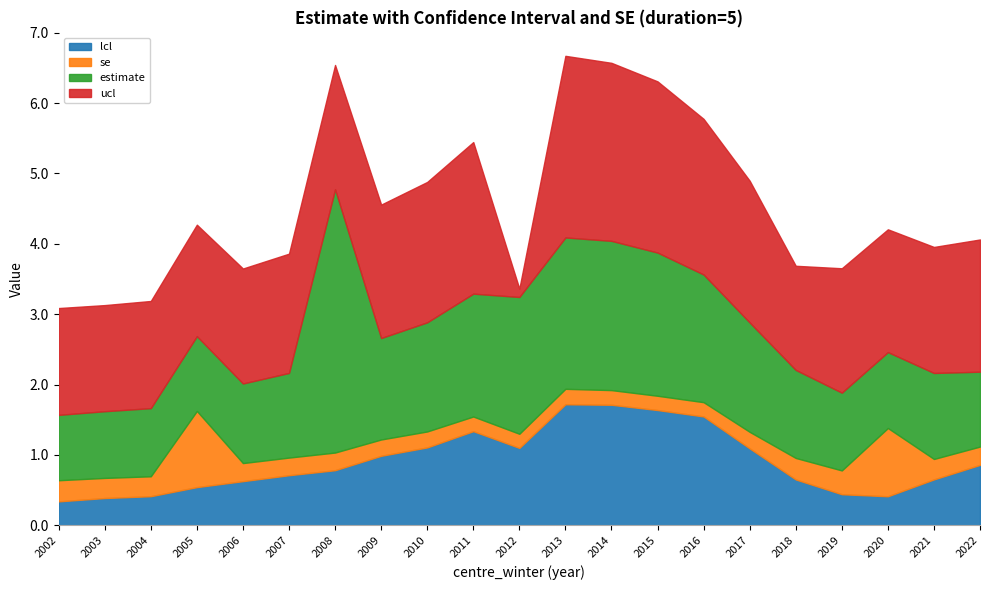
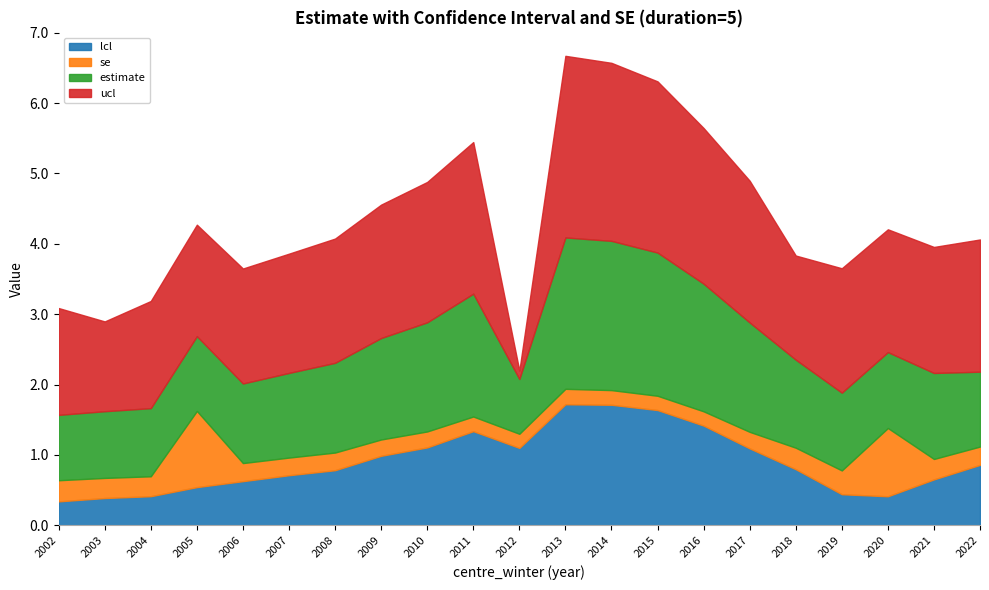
  {
    "lcl": {
      "2002": 0.3,
      "2003": 0.4,
      "2004": 0.4,
      "2005": 0.5,
      "2006": 0.6,
      "2007": 0.7,
      "2008": 0.8,
      "2009": 1.0,
      "2010": 1.1,
      "2011": 1.3,
      "2012": 1.1,
      "2013": 1.7,
      "2014": 1.7,
      "2015": 1.6,
-     "2016": 1.5,
+     "2016": 1.4,
      "2017": 1.1,
-     "2018": 0.7,
+     "2018": 0.8,
      "2019": 0.4,
      "2020": 0.4,
      "2021": 0.7,
      "2022": 0.9
    },
    "se": {
      "2002": 0.3,
      "2003": 0.3,
      "2004": 0.3,
      "2005": 1.1,
      "2006": 0.3,
      "2007": 0.3,
      "2008": 0.3,
      "2009": 0.2,
      "2010": 0.2,
      "2011": 0.2,
      "2012": 0.2,
      "2013": 0.2,
      "2014": 0.2,
      "2015": 0.2,
      "2016": 0.2,
      "2017": 0.2,
      "2018": 0.3,
      "2019": 0.3,
      "2020": 1.0,
      "2021": 0.3,
      "2022": 0.3
    },
    "estimate": {
      "2002": 0.9,
      "2003": 0.9,
      "2004": 1.0,
      "2005": 1.1,
      "2006": 1.1,
      "2007": 1.2,
-     "2008": 3.7,
+     "2008": 1.3,
      "2009": 1.4,
      "2010": 1.6,
      "2011": 1.7,
-     "2012": 1.9,
+     "2012": 0.8,
      "2013": 2.2,
      "2014": 2.1,
      "2015": 2.0,
      "2016": 1.8,
      "2017": 1.6,
      "2018": 1.3,
      "2019": 1.1,
      "2020": 1.1,
      "2021": 1.2,
      "2022": 1.1
    },
    "ucl": {
      "2002": 1.5,
-     "2003": 1.5,
+     "2003": 1.3,
      "2004": 1.5,
      "2005": 1.6,
      "2006": 1.6,
      "2007": 1.7,
      "2008": 1.8,
      "2009": 1.9,
      "2010": 2.0,
      "2011": 2.2,
      "2012": 0.1,
      "2013": 2.6,
      "2014": 2.5,
      "2015": 2.4,
      "2016": 2.2,
      "2017": 2.0,
      "2018": 1.5,
      "2019": 1.8,
      "2020": 1.7,
      "2021": 1.8,
      "2022": 1.9
    }
  }
